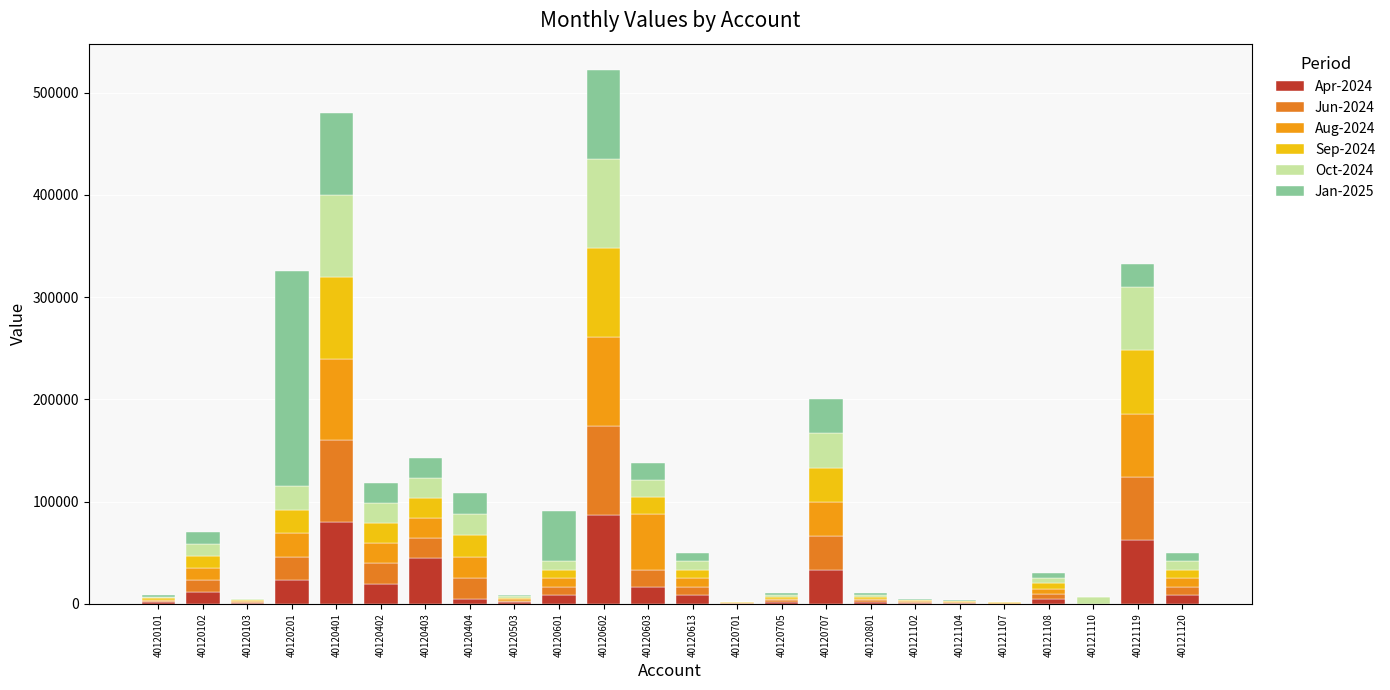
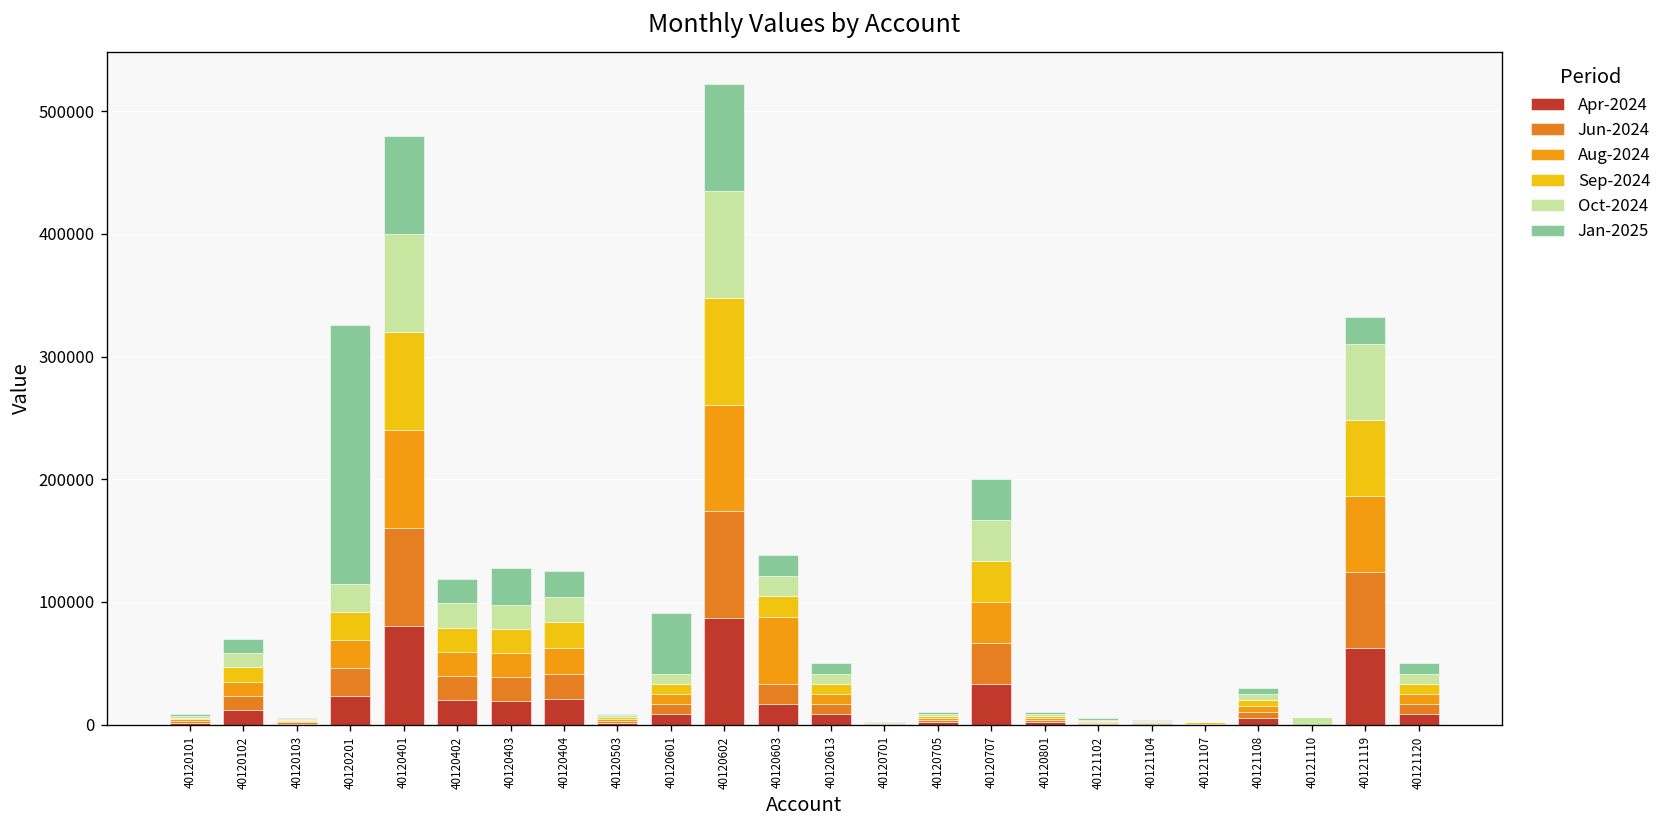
  {
    "Apr-2024": {
      "40120102": 12000,
      "40120201": 23000,
      "40120401": 80000,
      "40120402": 20000,
-     "40120403": 45000,
-     "40120404": 4000,
+     "40120403": 19000,
+     "40120404": 21000,
      "40120601": 8000,
      "40120602": 87000,
      "40120603": 17000,
      "40120613": 8000,
      "40120707": 33000,
      "40121108": 5000,
      "40121110": 0,
      "40121119": 62000,
      "40121120": 8000
    },
    "Oct-2024": {
      "40120102": 12000,
      "40120201": 23000,
      "40120401": 80000,
      "40120402": 20000,
      "40120403": 19000,
      "40120404": 21000,
      "40120601": 8000,
      "40120602": 87000,
      "40120603": 17000,
      "40120613": 8000,
      "40120707": 33000,
      "40121108": 5000,
      "40121110": 6000,
      "40121119": 62000,
      "40121120": 8000
    },
    "Jan-2025": {
      "40120102": 12000,
      "40120201": 210000,
      "40120401": 80000,
      "40120402": 20000,
-     "40120403": 19000,
+     "40120403": 30000,
      "40120404": 21000,
      "40120601": 49000,
      "40120602": 87000,
      "40120603": 17000,
      "40120613": 8000,
      "40120707": 33000,
      "40121107": 0,
      "40121108": 5000,
      "40121110": 0,
      "40121119": 22000,
      "40121120": 8000
    }
  }
